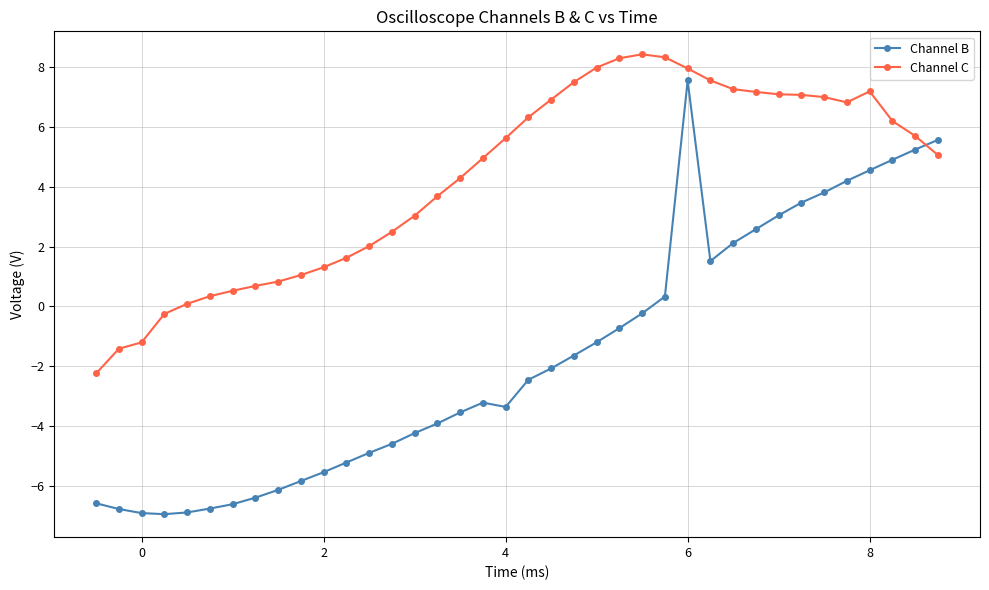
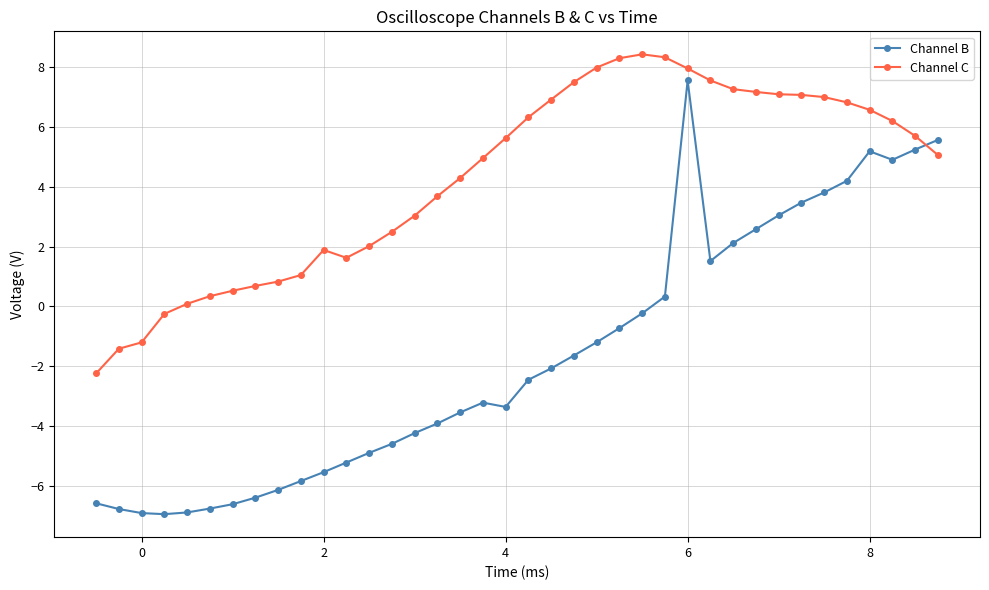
  {
    "Channel B": {
      "0": -6.9,
      "2": -5.5,
      "4": -3.4,
      "6": 7.5,
-     "8": 4.5
+     "8": 5.2
    },
    "Channel C": {
      "0": -1.2,
-     "2": 1.3,
+     "2": 1.9,
      "4": 5.6,
      "6": 7.9,
-     "8": 7.2
+     "8": 6.6
    }
  }
